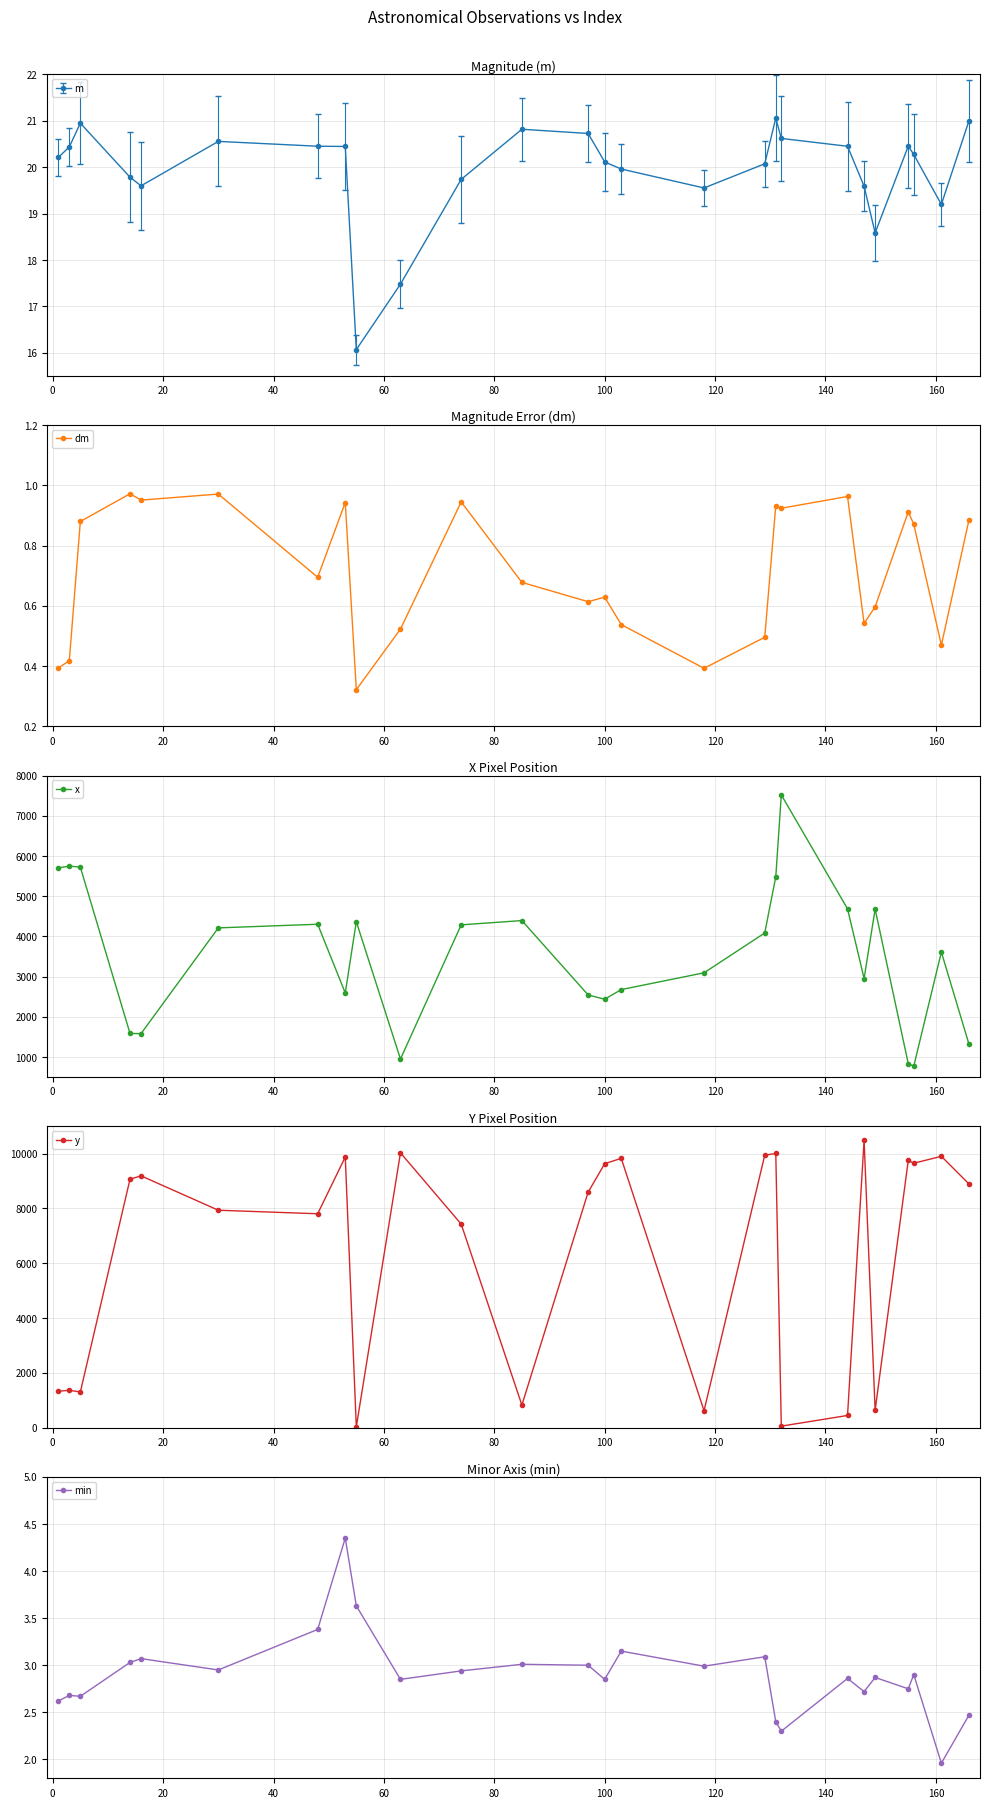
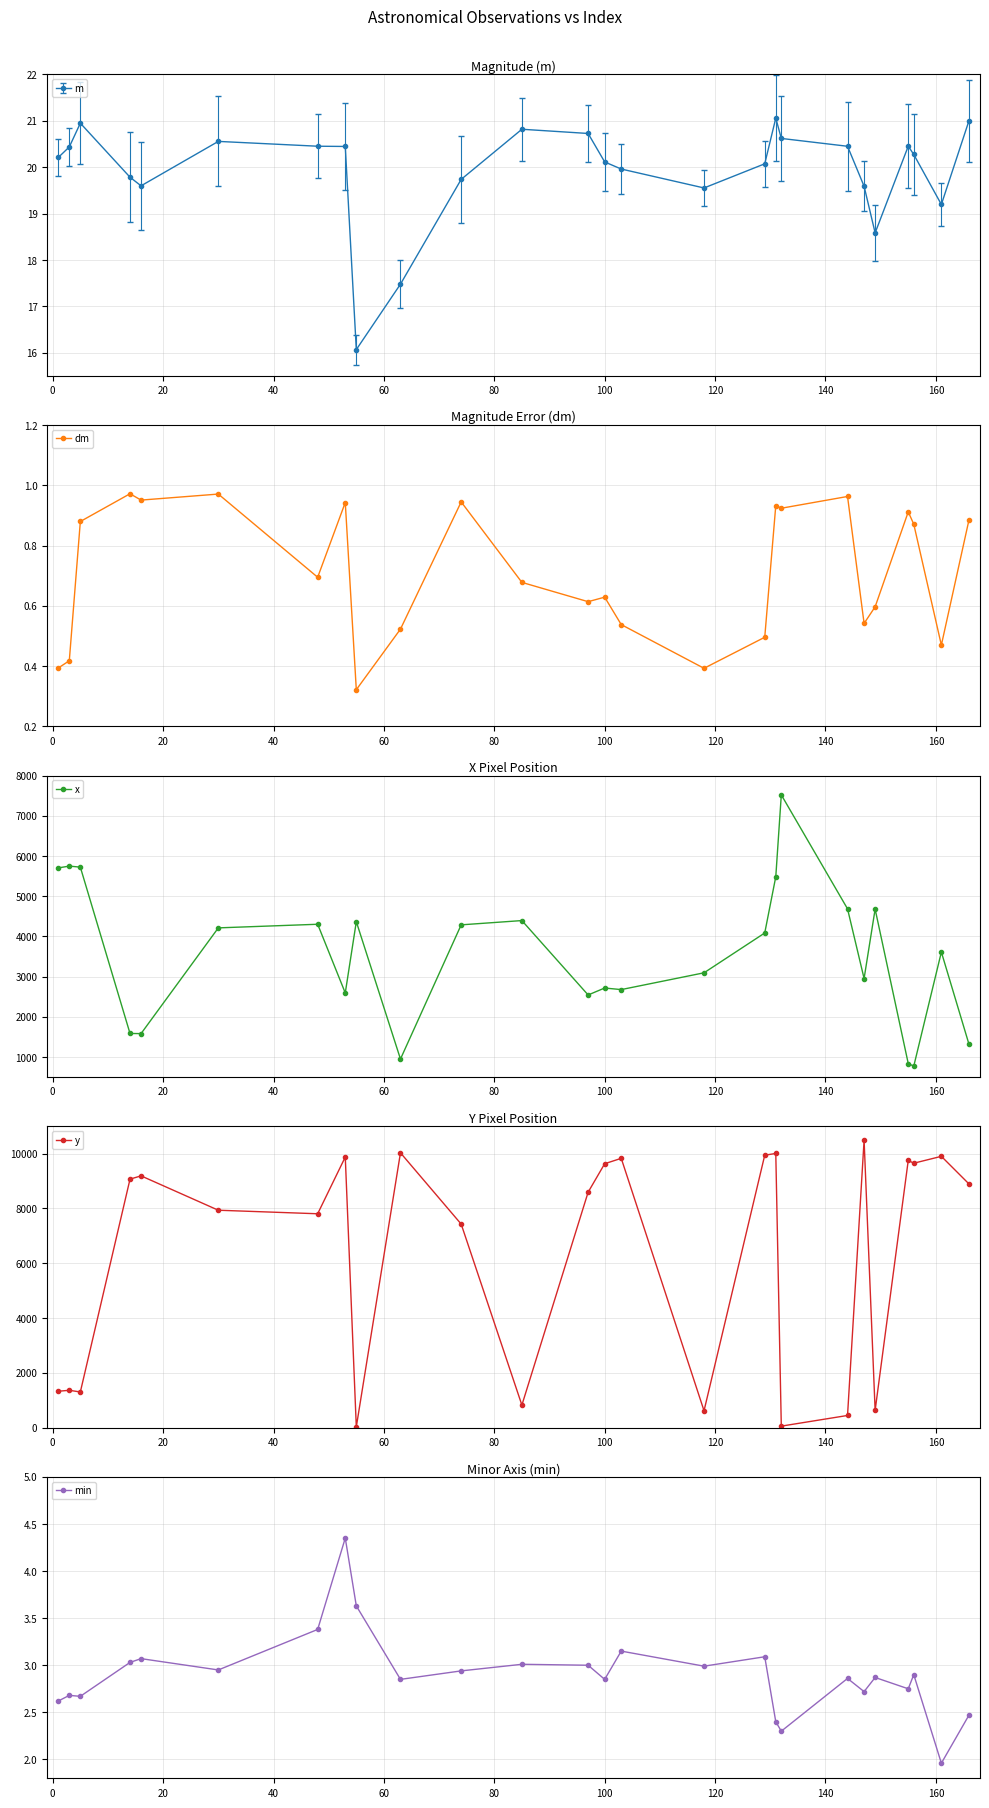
  {
    "Magnitude Error (dm)": {
      "100": 0.63
    },
    "X Pixel Position": {
-     "100": 2400
+     "100": 2700
    },
    "Y Pixel Position": {
      "100": 9600
    },
    "Minor Axis (min)": {
      "100": 2.9
    }
  }
